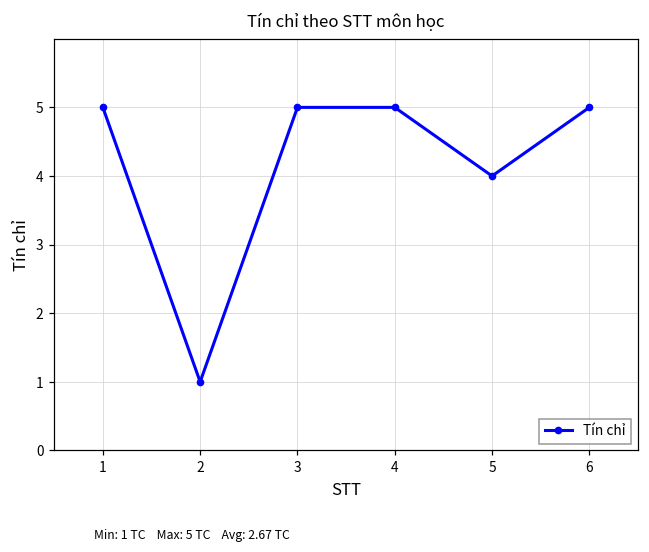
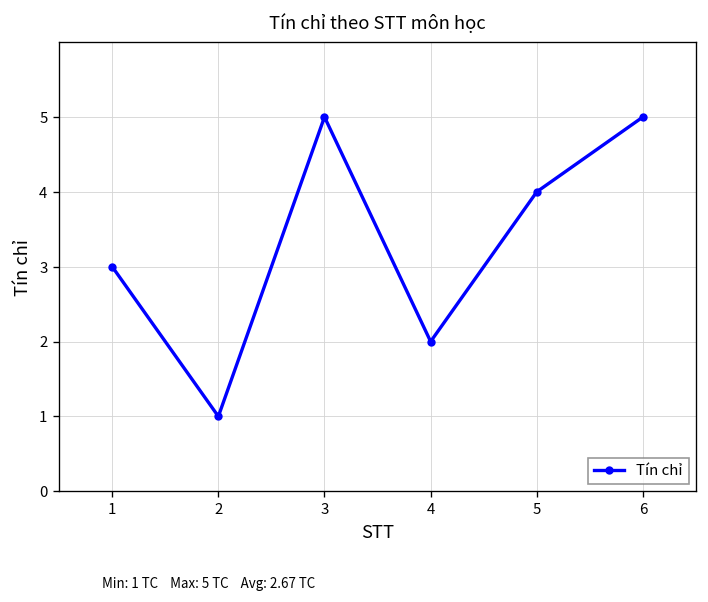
  {
-   "1": 5,
+   "1": 3,
    "2": 1,
    "3": 5,
-   "4": 5,
+   "4": 2,
    "5": 4,
    "6": 5
  }
